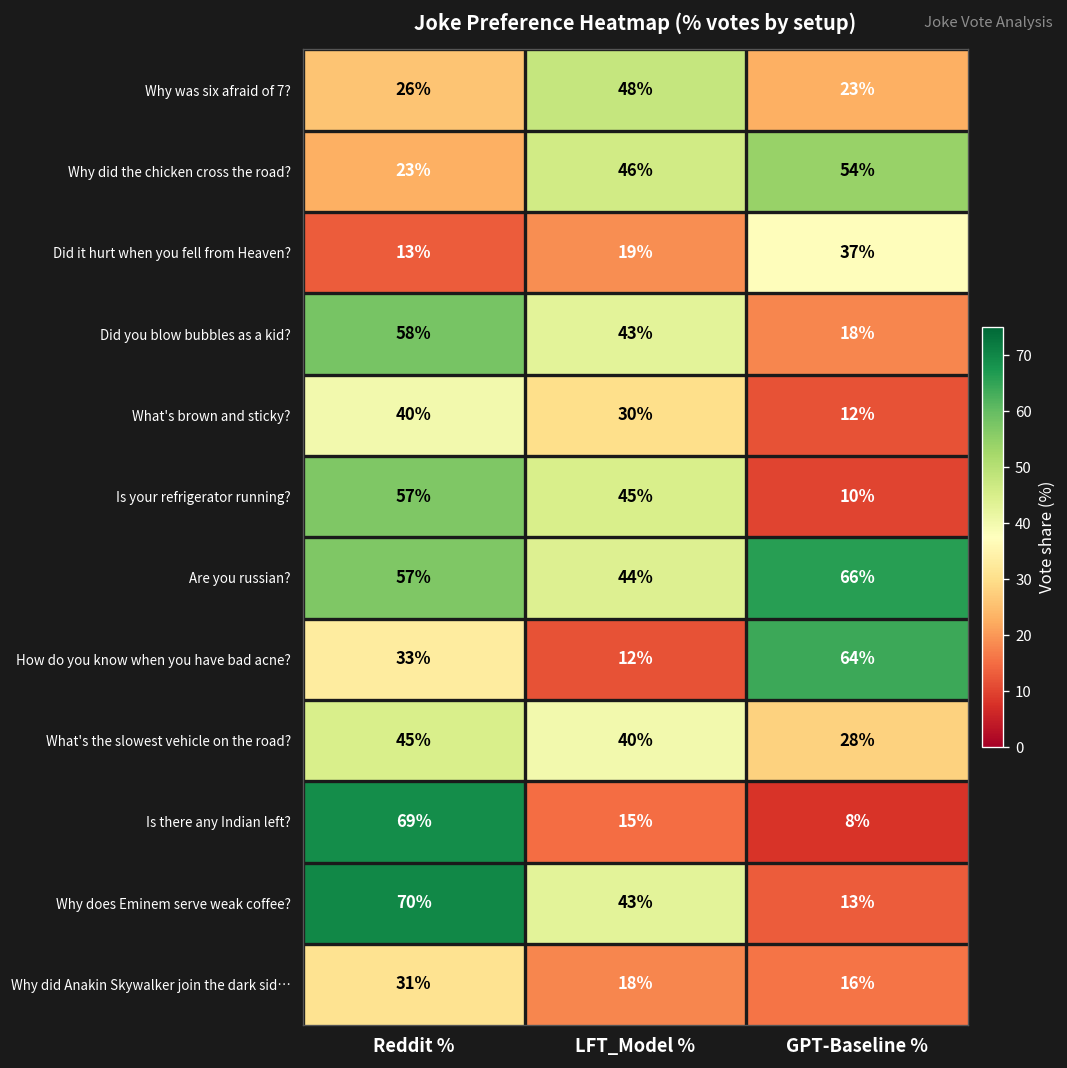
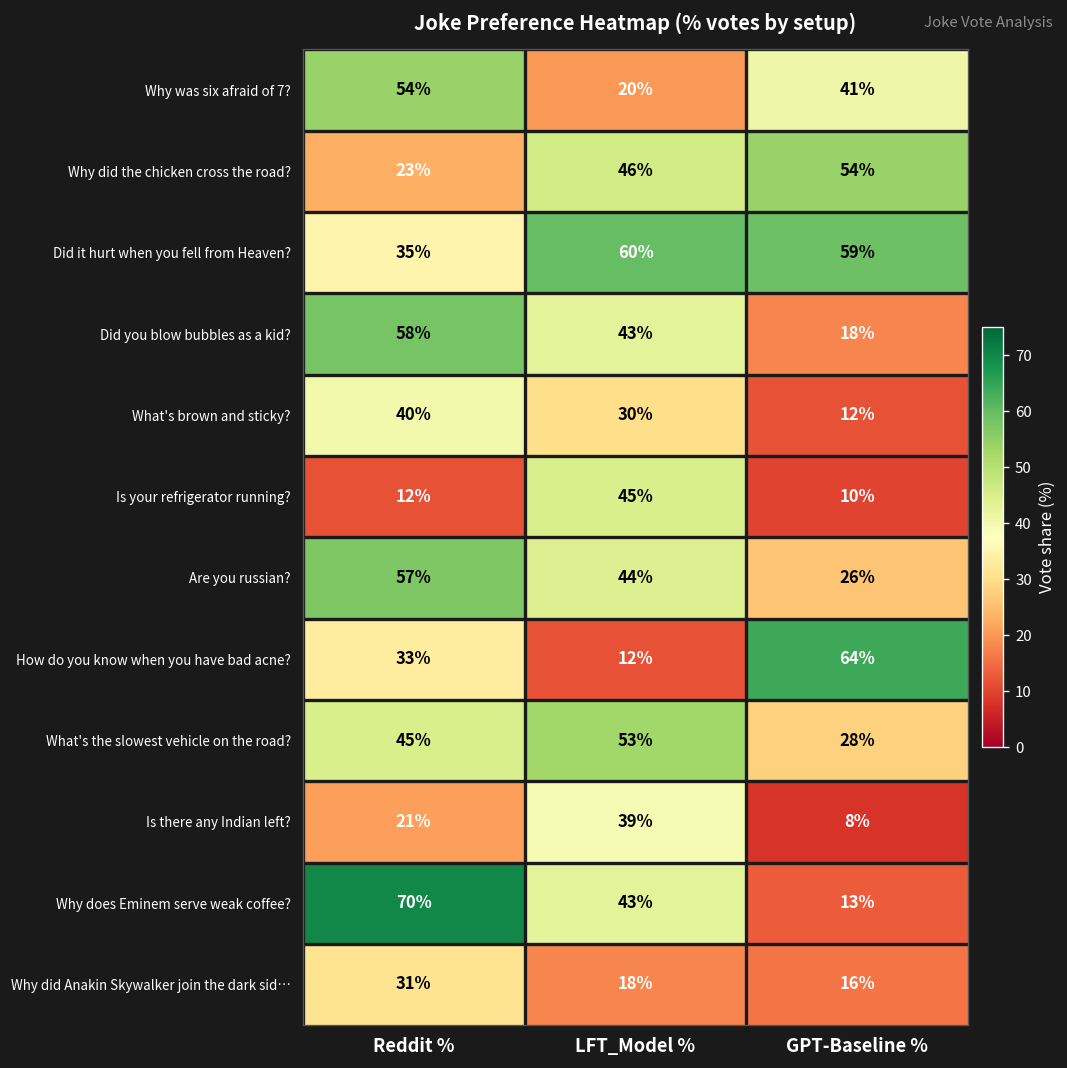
  {
    "Why was six afraid of 7?": {
-     "Reddit %": "26%",
-     "LFT_Model %": "48%",
-     "GPT-Baseline %": "23%"
+     "Reddit %": "54%",
+     "LFT_Model %": "20%",
+     "GPT-Baseline %": "41%"
    },
    "Why did the chicken cross the road?": {
      "Reddit %": "23%",
      "LFT_Model %": "46%",
      "GPT-Baseline %": "54%"
    },
    "Did it hurt when you fell from Heaven?": {
-     "Reddit %": "13%",
-     "LFT_Model %": "19%",
-     "GPT-Baseline %": "37%"
+     "Reddit %": "35%",
+     "LFT_Model %": "60%",
+     "GPT-Baseline %": "59%"
    },
    "Did you blow bubbles as a kid?": {
      "Reddit %": "58%",
      "LFT_Model %": "43%",
      "GPT-Baseline %": "18%"
    },
    "What's brown and sticky?": {
      "Reddit %": "40%",
      "LFT_Model %": "30%",
      "GPT-Baseline %": "12%"
    },
    "Is your refrigerator running?": {
-     "Reddit %": "57%",
+     "Reddit %": "12%",
      "LFT_Model %": "45%",
      "GPT-Baseline %": "10%"
    },
    "Are you russian?": {
      "Reddit %": "57%",
      "LFT_Model %": "44%",
-     "GPT-Baseline %": "66%"
+     "GPT-Baseline %": "26%"
    },
    "How do you know when you have bad acne?": {
      "Reddit %": "33%",
      "LFT_Model %": "12%",
      "GPT-Baseline %": "64%"
    },
    "What's the slowest vehicle on the road?": {
      "Reddit %": "45%",
-     "LFT_Model %": "40%",
+     "LFT_Model %": "53%",
      "GPT-Baseline %": "28%"
    },
    "Is there any Indian left?": {
-     "Reddit %": "69%",
-     "LFT_Model %": "15%",
+     "Reddit %": "21%",
+     "LFT_Model %": "39%",
      "GPT-Baseline %": "8%"
    },
    "Why does Eminem serve weak coffee?": {
      "Reddit %": "70%",
      "LFT_Model %": "43%",
      "GPT-Baseline %": "13%"
    },
    "Why did Anakin Skywalker join the dark sid…": {
      "Reddit %": "31%",
      "LFT_Model %": "18%",
      "GPT-Baseline %": "16%"
    }
  }
